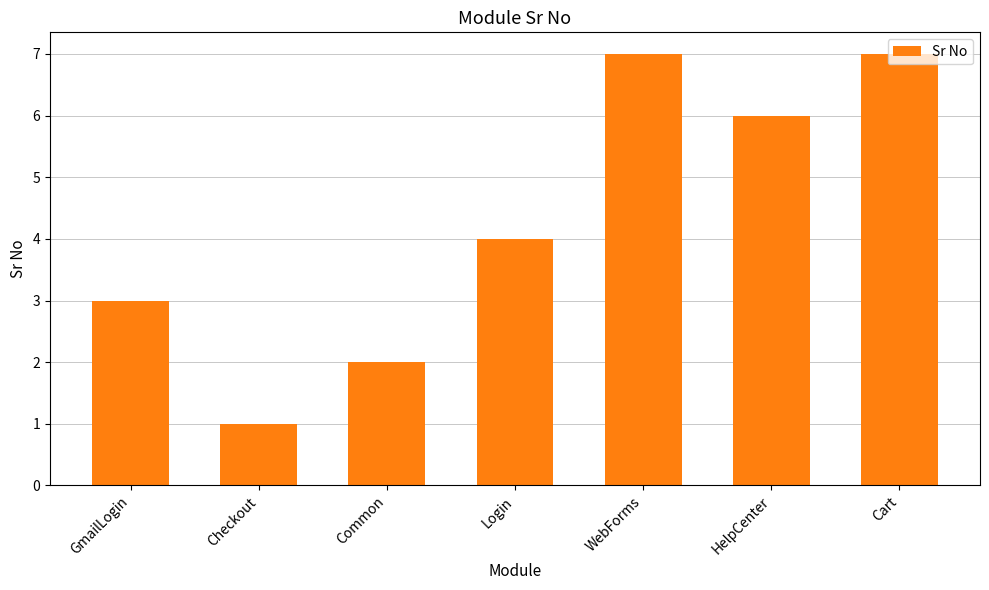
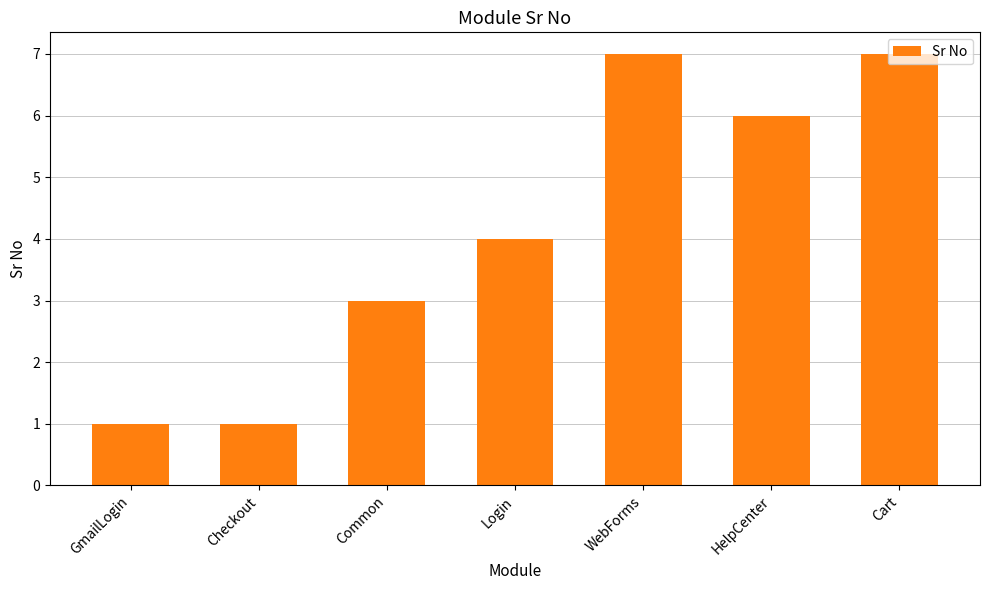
  {
-   "GmailLogin": 3,
+   "GmailLogin": 1,
    "Checkout": 1,
-   "Common": 2,
+   "Common": 3,
    "Login": 4,
    "WebForms": 7,
    "HelpCenter": 6
  }
